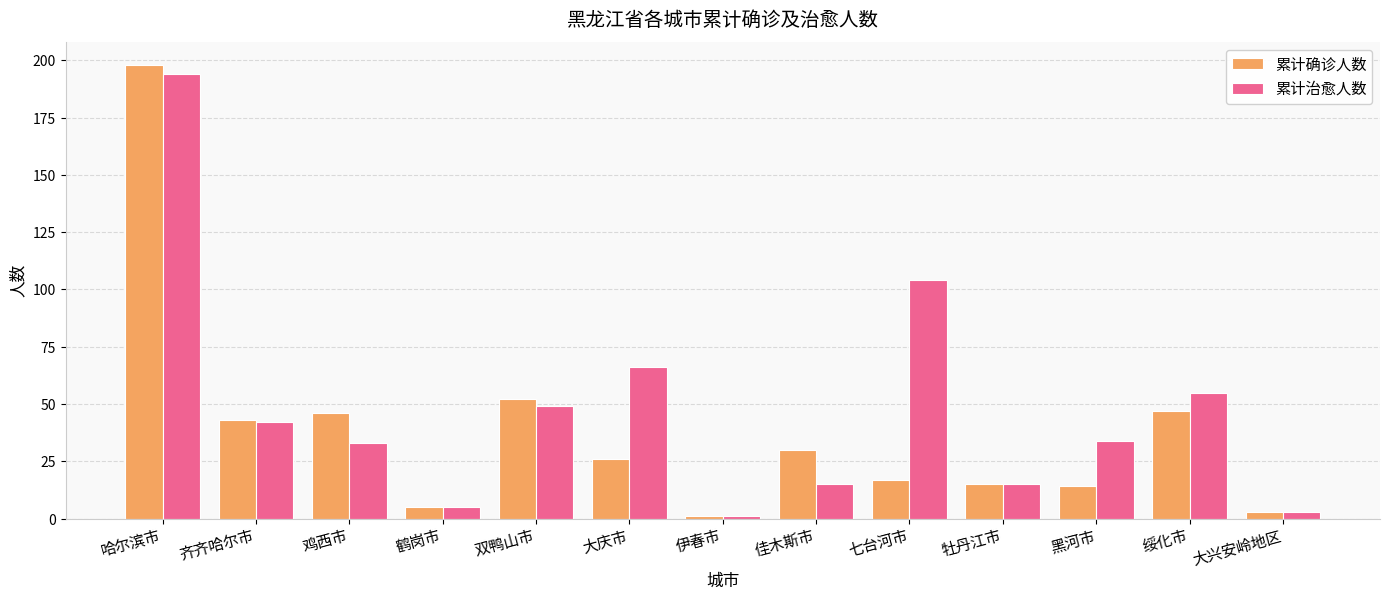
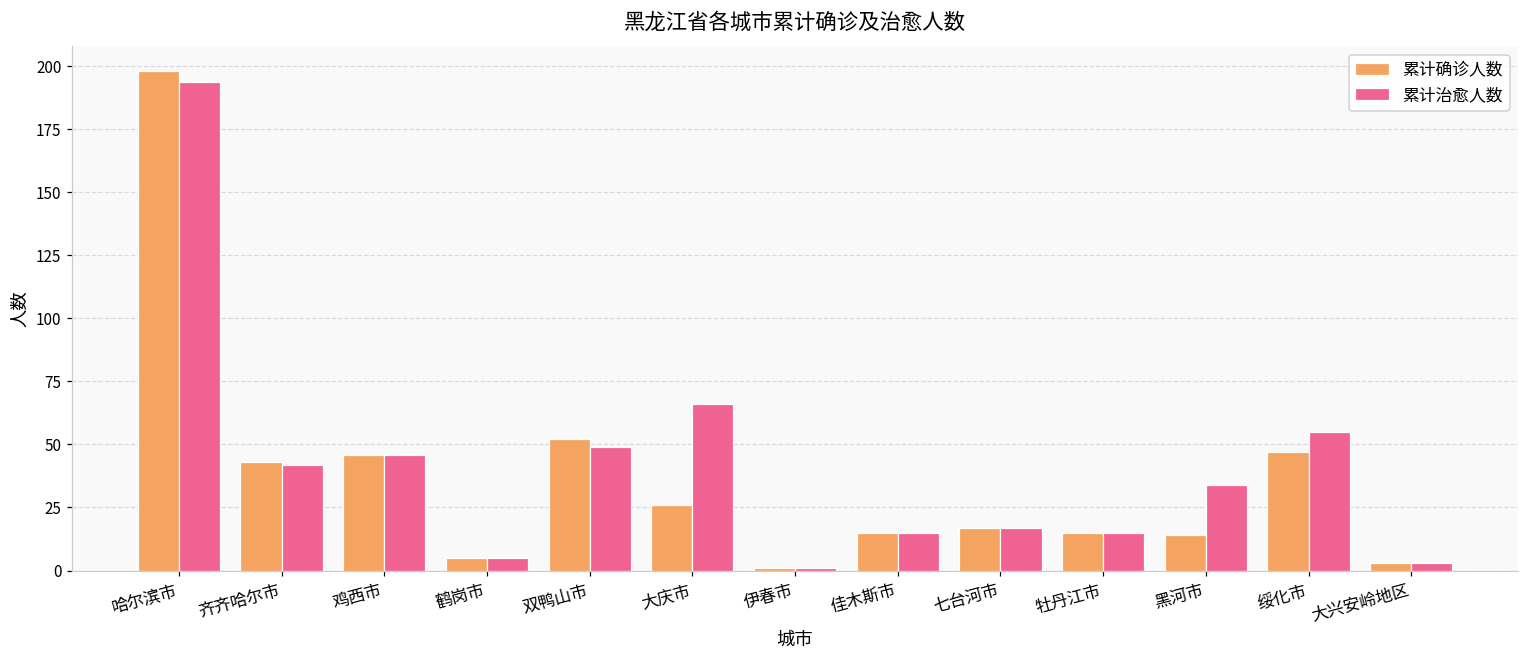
  {
    "累计确诊人数": {
      "哈尔滨市": 198,
      "齐齐哈尔市": 43,
      "鸡西市": 46,
      "鹤岗市": 5,
      "双鸭山市": 52,
      "大庆市": 26,
-     "佳木斯市": 30,
+     "佳木斯市": 15,
      "七台河市": 17,
      "牡丹江市": 15,
      "黑河市": 14,
      "绥化市": 47,
      "大兴安岭地区": 3
    },
    "累计治愈人数": {
      "哈尔滨市": 194,
      "齐齐哈尔市": 42,
-     "鸡西市": 33,
+     "鸡西市": 46,
      "鹤岗市": 5,
      "双鸭山市": 49,
      "大庆市": 66,
      "佳木斯市": 15,
-     "七台河市": 104,
+     "七台河市": 17,
      "牡丹江市": 15,
      "黑河市": 34,
      "绥化市": 55,
      "大兴安岭地区": 3
    }
  }
